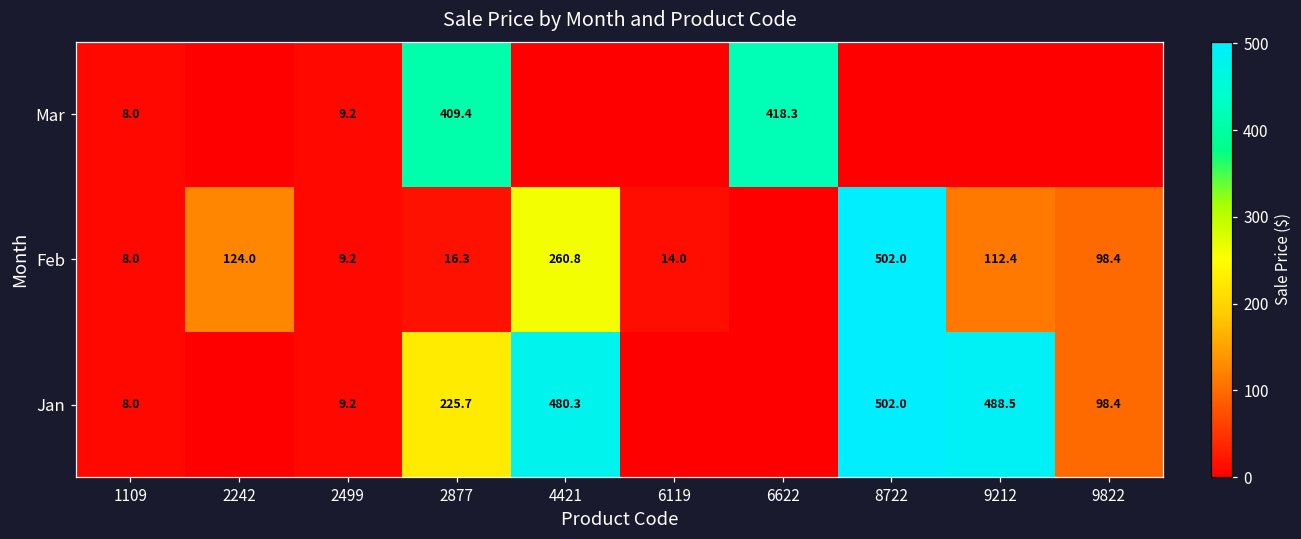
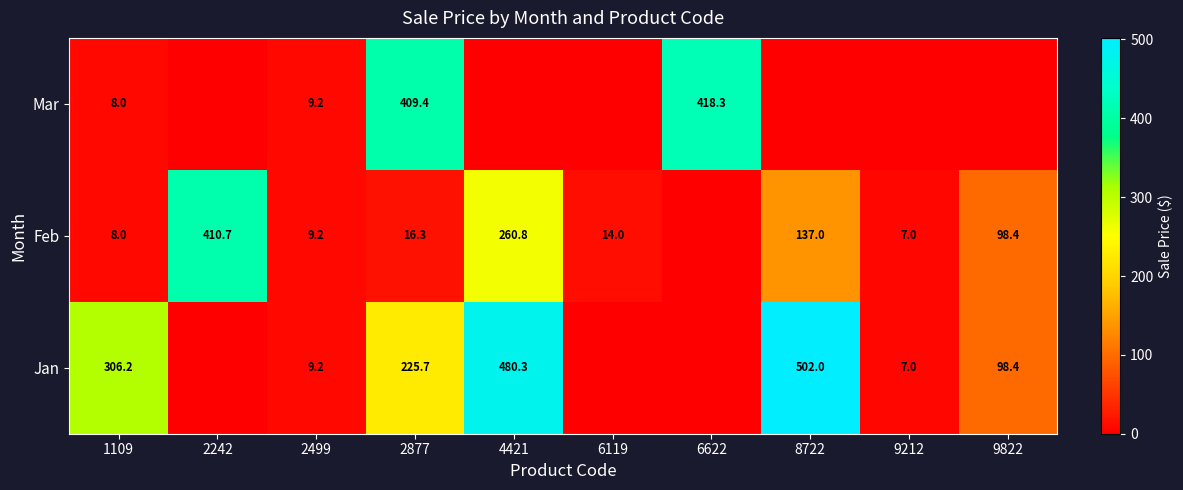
  {
    "Mar": {
      "1109": 8.0,
      "2499": 9.2,
      "2877": 409.4,
      "6622": 418.3
    },
    "Feb": {
      "1109": 8.0,
-     "2242": 124.0,
+     "2242": 410.7,
      "2499": 9.2,
      "2877": 16.3,
      "4421": 260.8,
      "6119": 14.0,
-     "8722": 502.0,
-     "9212": 112.4,
+     "8722": 137.0,
+     "9212": 7.0,
      "9822": 98.4
    },
    "Jan": {
-     "1109": 8.0,
+     "1109": 306.2,
      "2499": 9.2,
      "2877": 225.7,
      "4421": 480.3,
      "8722": 502.0,
-     "9212": 488.5,
+     "9212": 7.0,
      "9822": 98.4
    }
  }
